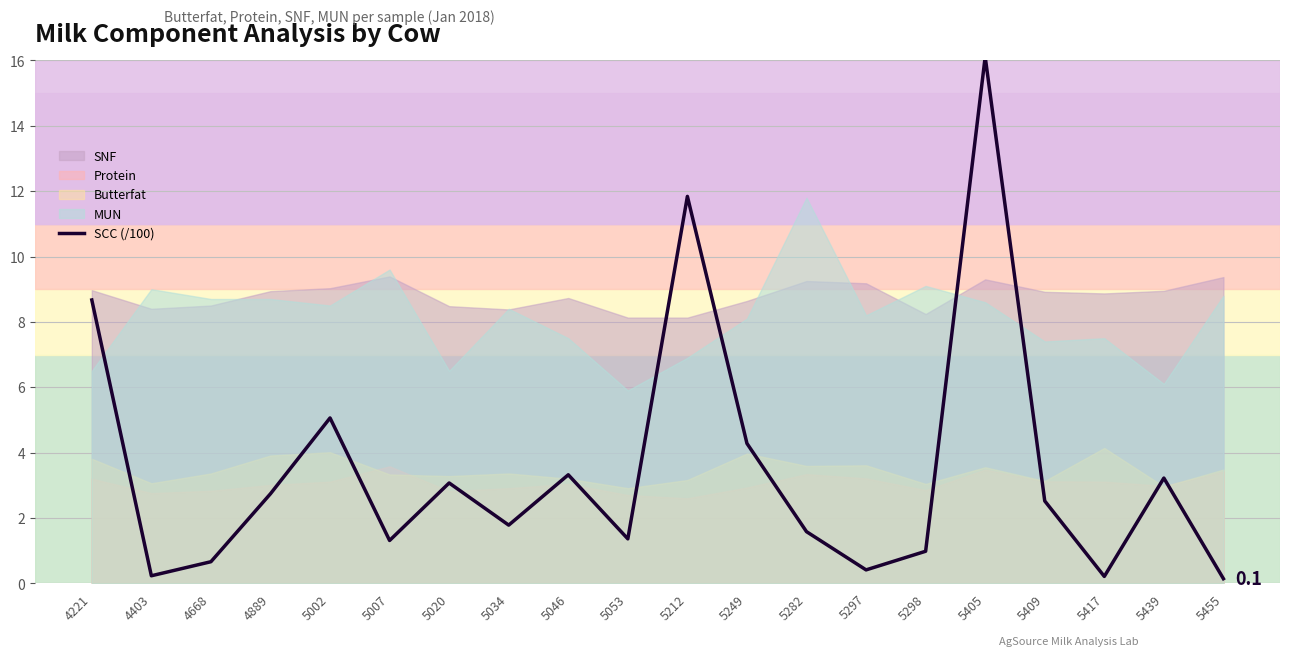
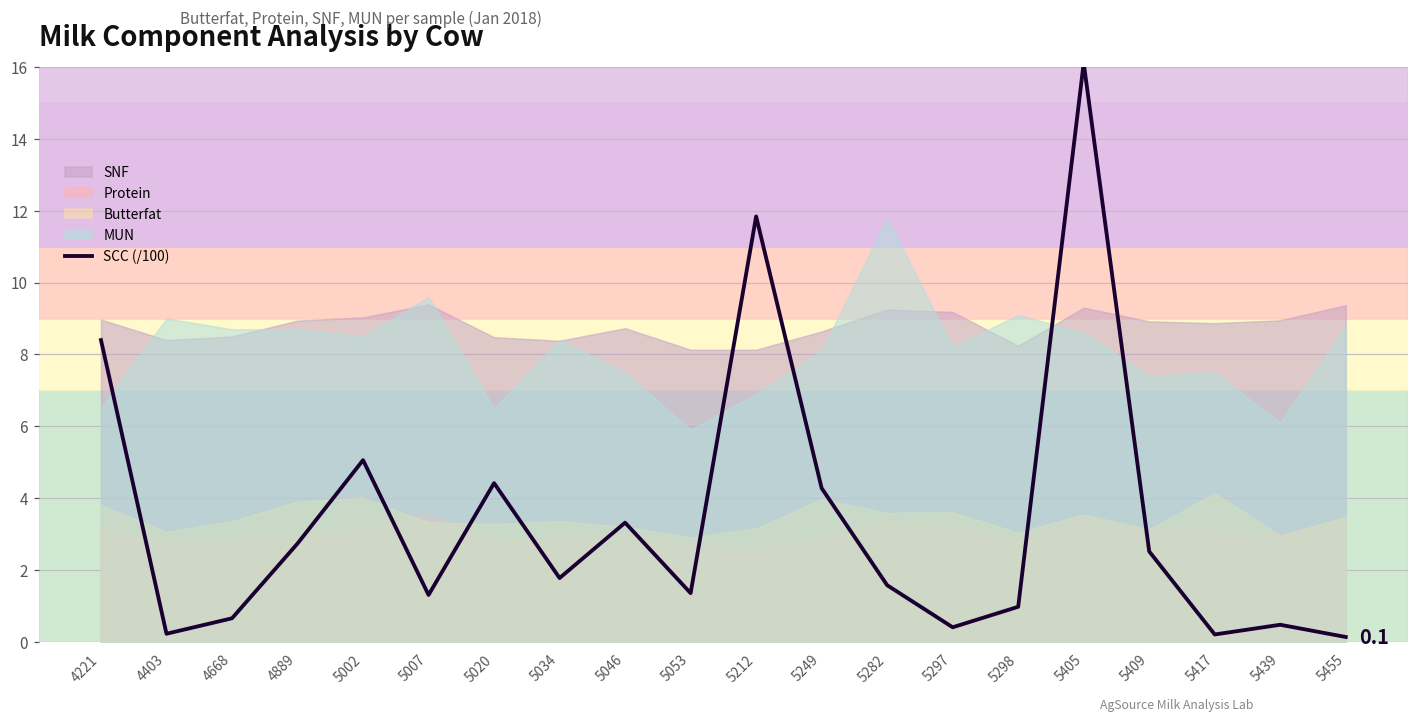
  {
    "SCC (/100)": {
-     "4221": 8.7,
+     "4221": 8.4,
      "4403": 0.2,
      "4668": 0.7,
      "4889": 2.7,
      "5002": 5.1,
      "5007": 1.3,
-     "5020": 3.1,
+     "5020": 4.4,
      "5034": 1.8,
      "5046": 3.3,
      "5053": 1.4,
      "5212": 11.8,
      "5249": 4.3,
      "5282": 1.6,
      "5297": 0.4,
      "5298": 1.0,
      "5409": 2.5,
      "5417": 0.2,
-     "5439": 3.2
+     "5439": 0.5
    }
  }
